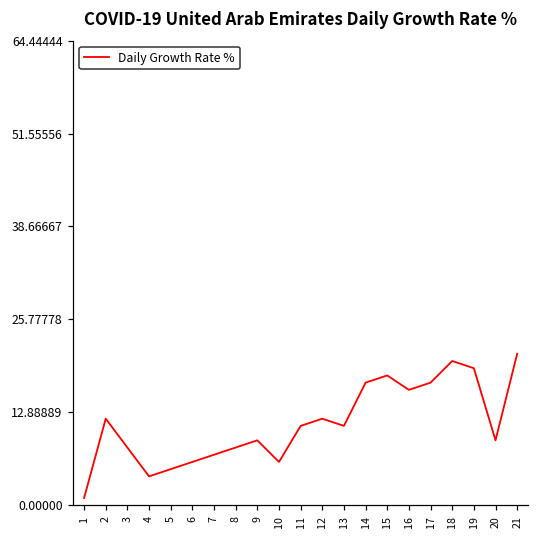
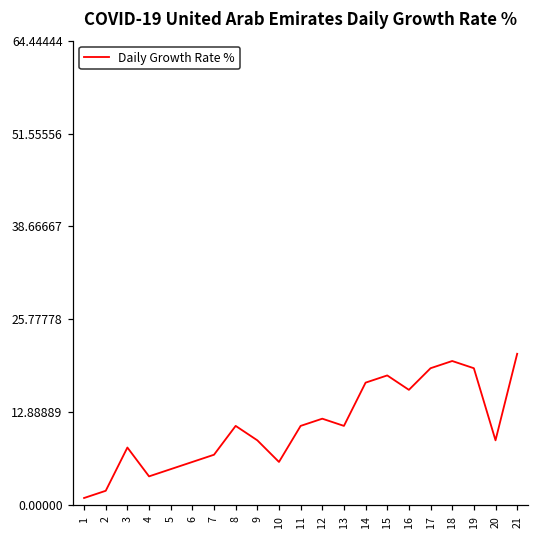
  {
    "1": 1,
-   "2": 12,
+   "2": 2,
    "3": 8,
    "4": 4,
    "5": 5,
    "6": 6,
    "7": 7,
-   "8": 8,
+   "8": 11,
    "9": 9,
    "10": 6,
    "11": 11,
    "12": 12,
    "13": 11,
    "14": 17,
    "15": 18,
    "16": 16,
-   "17": 17,
+   "17": 19,
    "18": 20,
    "19": 19,
    "20": 9,
    "21": 21
  }
